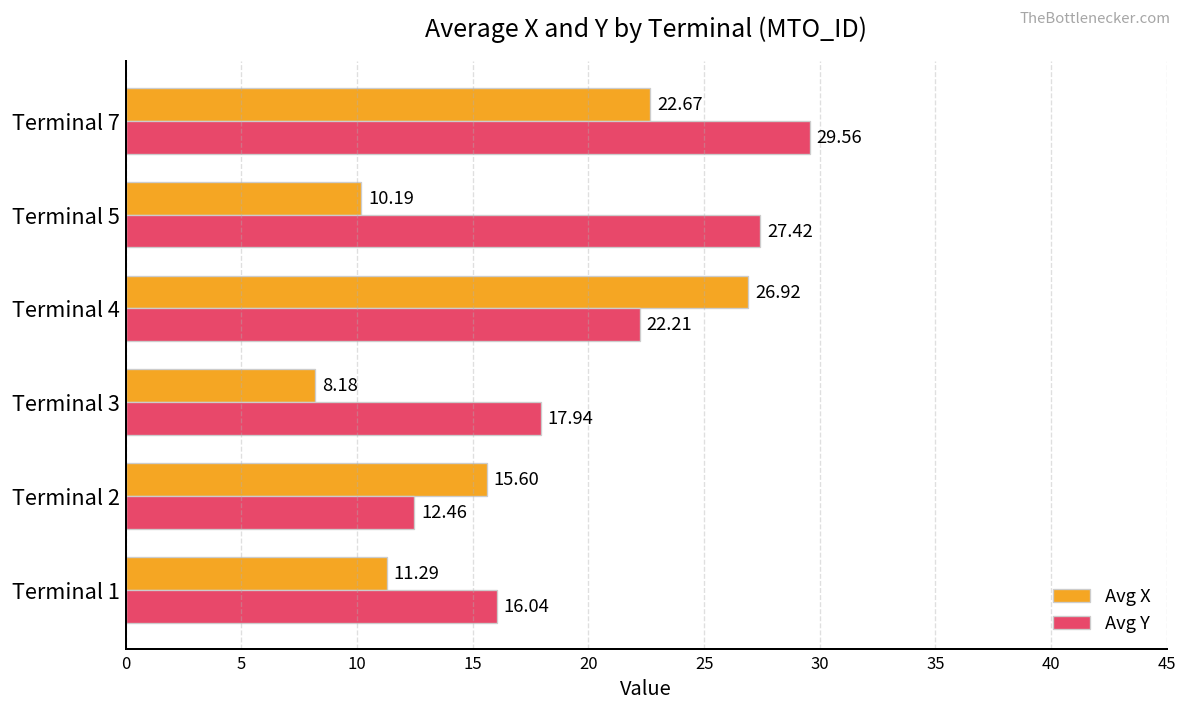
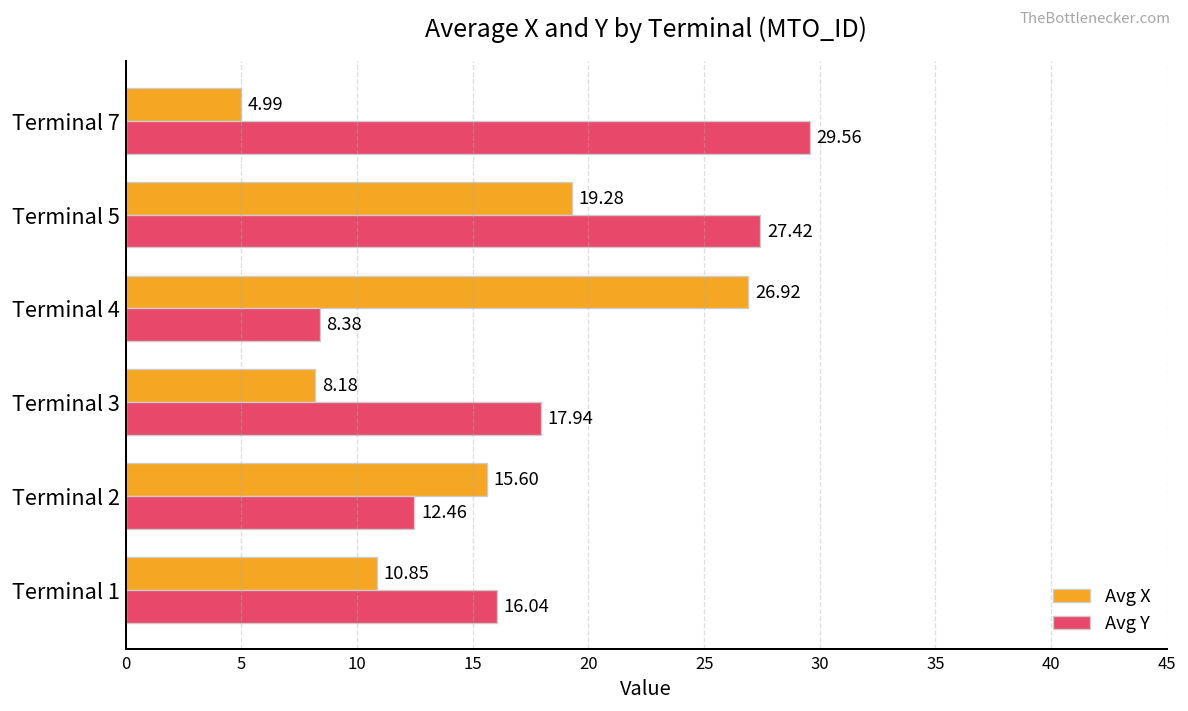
  {
    "Avg X": {
-     "Terminal 7": 22.67,
-     "Terminal 5": 10.19,
+     "Terminal 7": 4.99,
+     "Terminal 5": 19.28,
      "Terminal 4": 26.92,
      "Terminal 3": 8.18,
      "Terminal 2": 15.60,
-     "Terminal 1": 11.29
+     "Terminal 1": 10.85
    },
    "Avg Y": {
      "Terminal 7": 29.56,
      "Terminal 5": 27.42,
-     "Terminal 4": 22.21,
+     "Terminal 4": 8.38,
      "Terminal 3": 17.94,
      "Terminal 2": 12.46,
      "Terminal 1": 16.04
    }
  }
